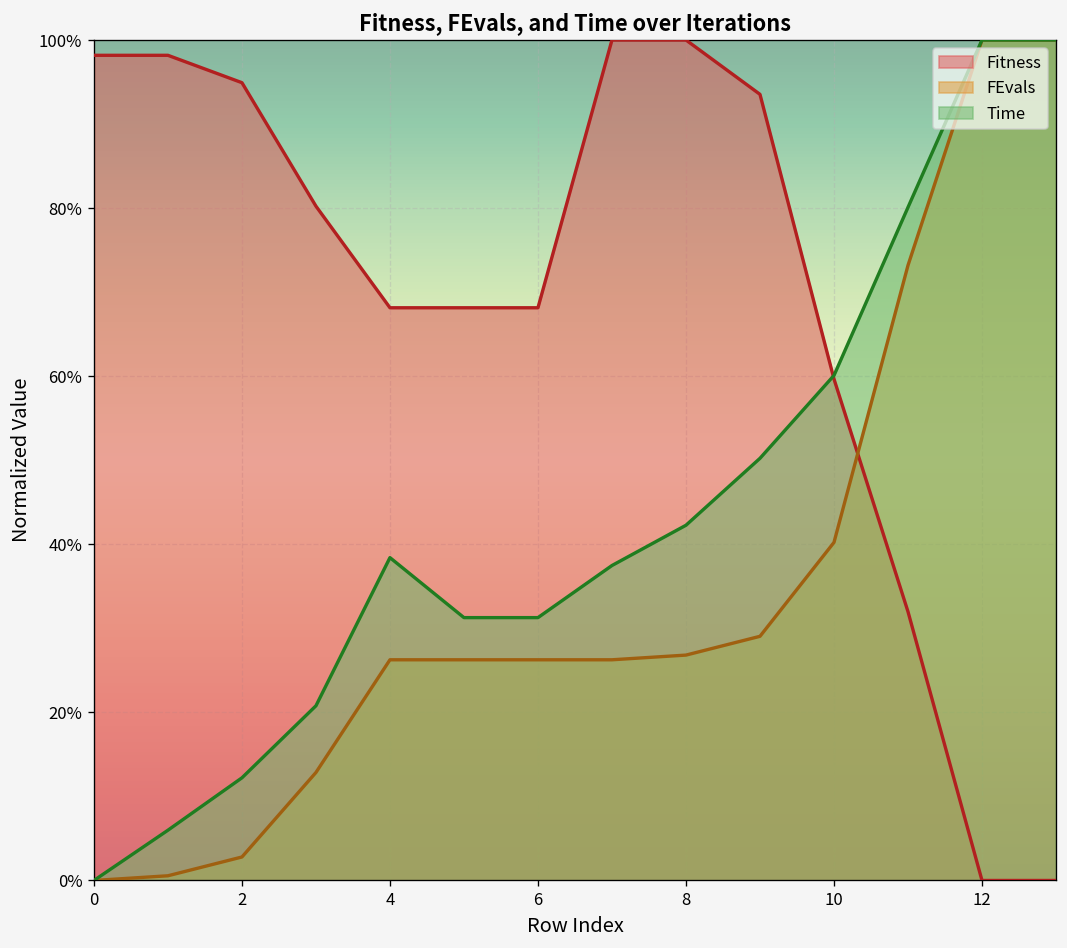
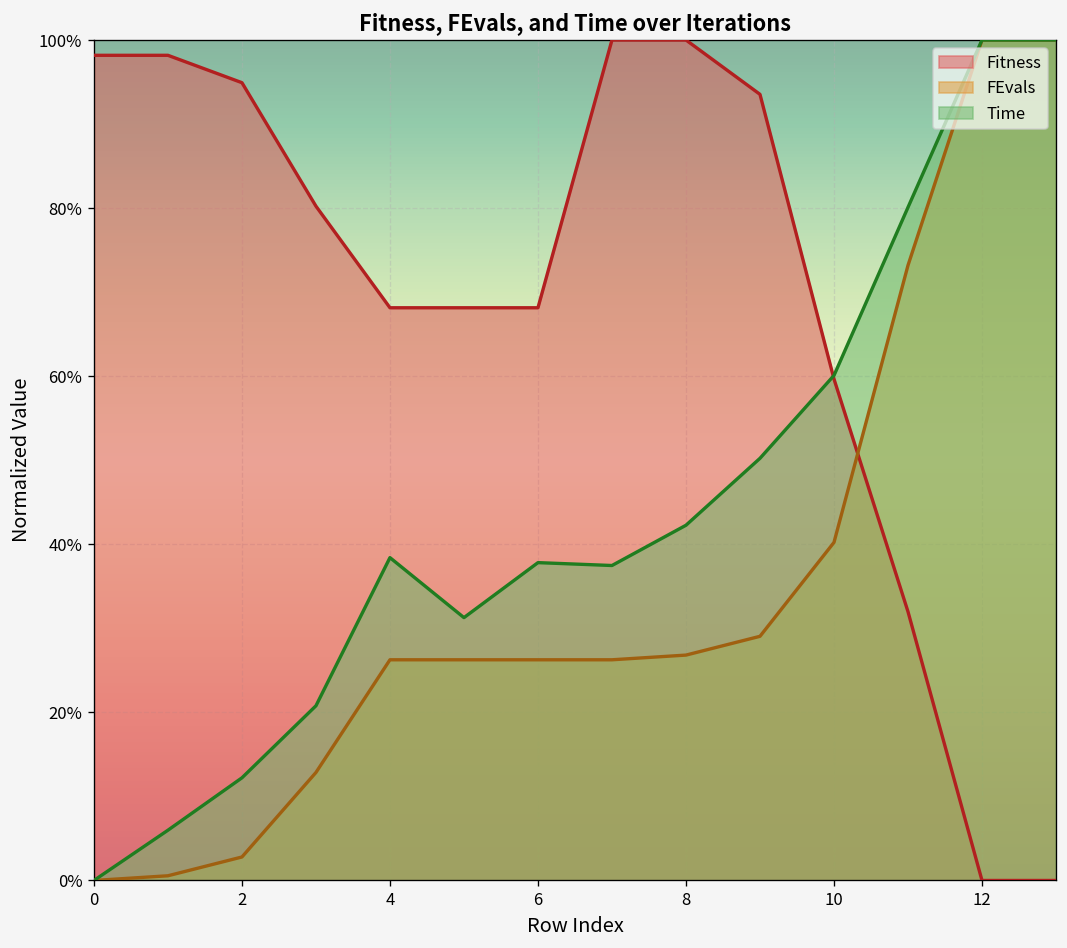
  {
    "Time": {
      "2": "12%",
      "4": "38%",
-     "6": "31%",
+     "6": "38%",
      "8": "42%",
      "10": "60%"
    }
  }
